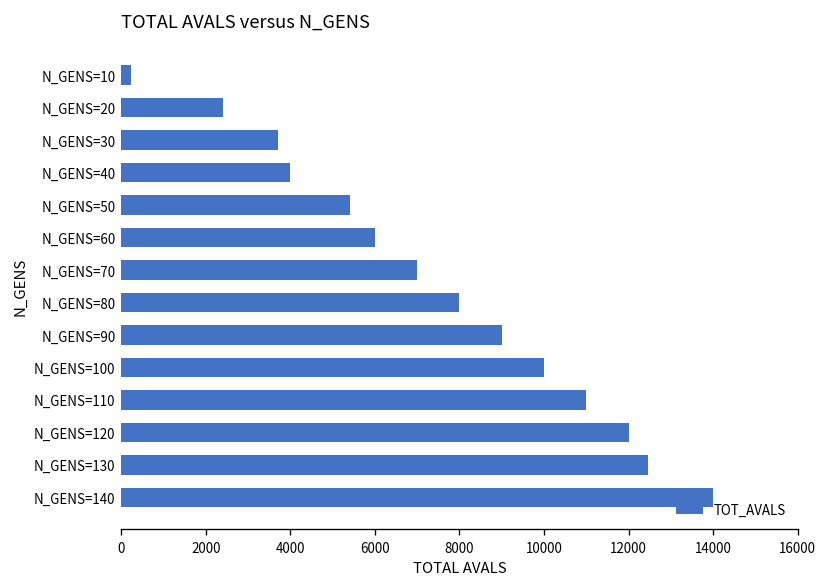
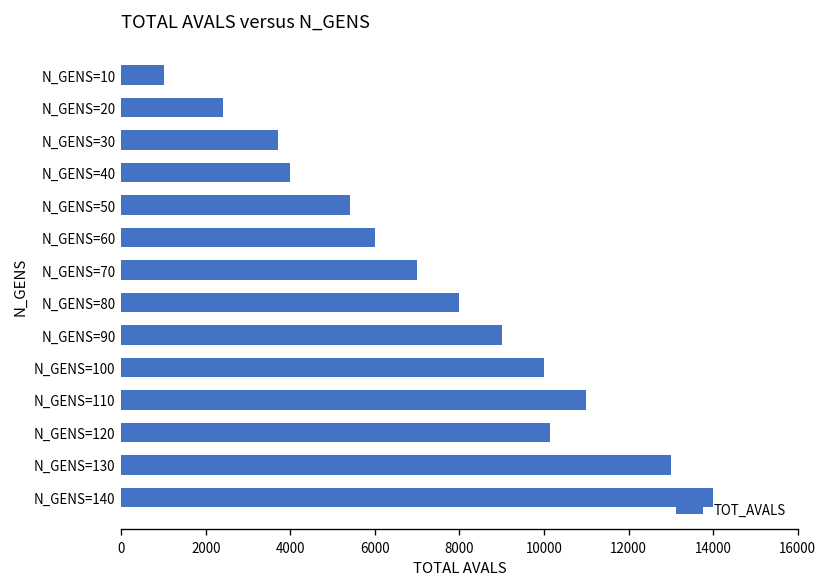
  {
-   "N_GENS=10": 200,
+   "N_GENS=10": 1000,
    "N_GENS=20": 2400,
    "N_GENS=30": 3700,
    "N_GENS=40": 4000,
    "N_GENS=50": 5400,
    "N_GENS=60": 6000,
    "N_GENS=70": 7000,
    "N_GENS=80": 8000,
    "N_GENS=90": 9000,
    "N_GENS=100": 10000,
    "N_GENS=110": 11000,
-   "N_GENS=120": 12000,
-   "N_GENS=130": 12500,
+   "N_GENS=120": 10100,
+   "N_GENS=130": 13000,
    "N_GENS=140": 14000
  }
